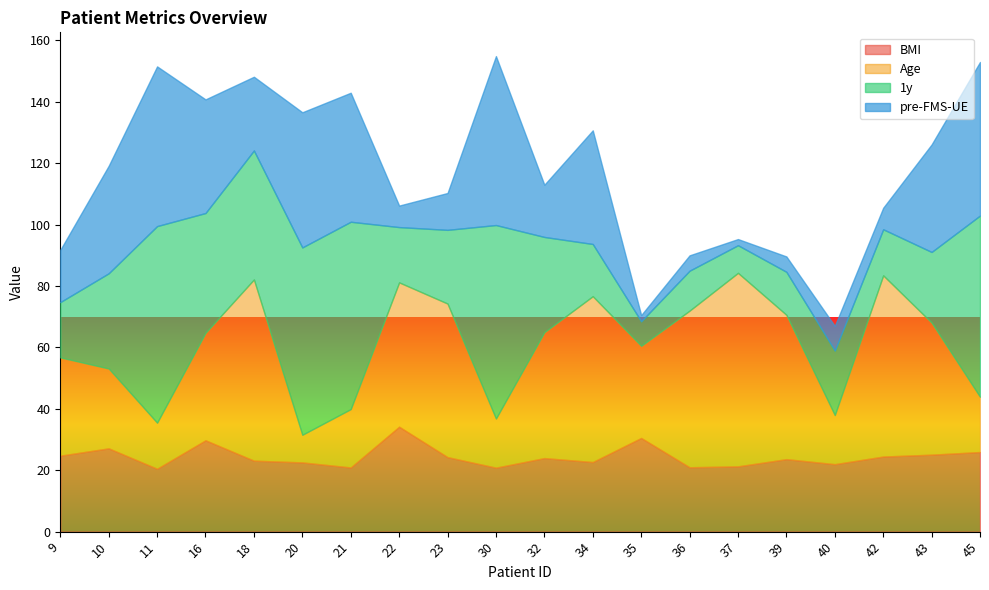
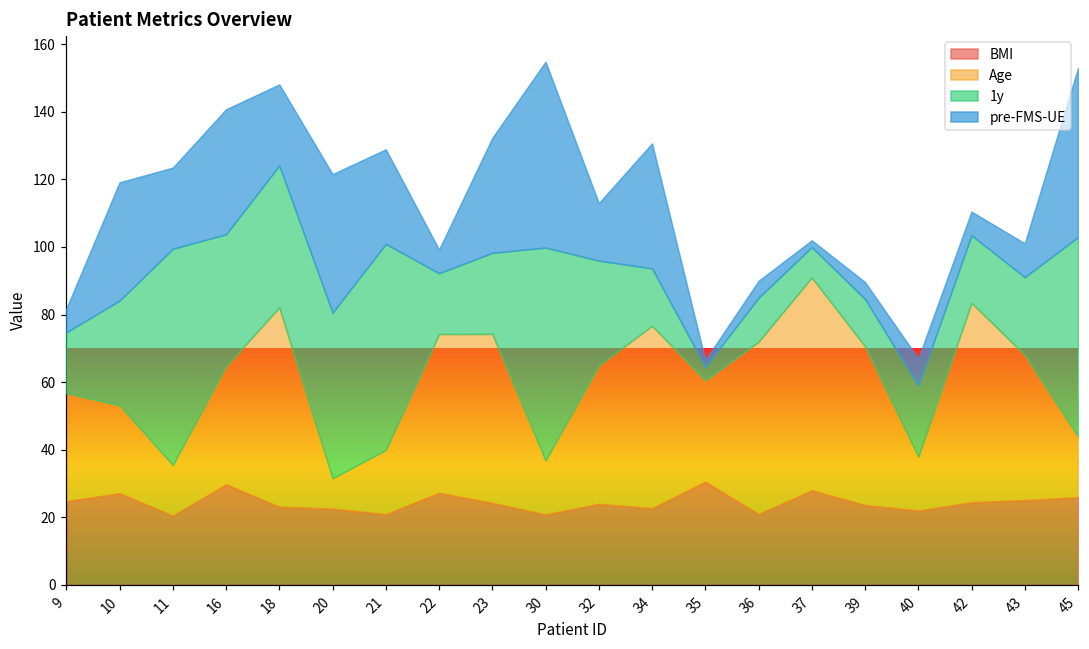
  {
    "BMI": {
      "9": 25,
      "10": 27,
      "11": 20,
      "16": 30,
      "18": 23,
      "20": 23,
      "21": 21,
-     "22": 34,
+     "22": 27,
      "23": 24,
      "30": 21,
      "32": 24,
      "34": 23,
      "35": 31,
      "36": 21,
-     "37": 21,
+     "37": 28,
      "39": 24,
      "40": 22,
      "42": 24,
      "43": 25,
      "45": 26
    },
    "Age": {
      "9": 32,
      "10": 26,
      "11": 15,
      "16": 35,
      "18": 59,
      "20": 9,
      "21": 19,
      "22": 47,
      "23": 50,
      "30": 16,
      "32": 41,
      "34": 54,
      "35": 30,
      "36": 51,
      "37": 63,
      "39": 47,
      "40": 16,
      "42": 59,
      "43": 43,
      "45": 18
    },
    "1y": {
      "9": 18,
      "10": 31,
      "11": 64,
      "16": 39,
      "18": 42,
-     "20": 61,
+     "20": 49,
      "21": 61,
      "22": 18,
      "23": 24,
      "30": 63,
      "32": 31,
      "34": 17,
-     "35": 8,
+     "35": 4,
      "36": 13,
      "37": 9,
      "39": 14,
      "40": 21,
-     "42": 15,
+     "42": 20,
      "43": 23,
      "45": 59
    },
    "pre-FMS-UE": {
-     "9": 17,
+     "9": 7,
      "10": 35,
-     "11": 52,
+     "11": 24,
      "16": 37,
      "18": 24,
-     "20": 44,
-     "21": 42,
+     "20": 41,
+     "21": 28,
      "22": 7,
-     "23": 12,
+     "23": 34,
      "30": 55,
      "32": 17,
      "34": 37,
      "35": 2,
      "36": 5,
      "37": 2,
      "39": 5,
      "40": 8,
      "42": 7,
-     "43": 35,
+     "43": 10,
      "45": 50
    }
  }
